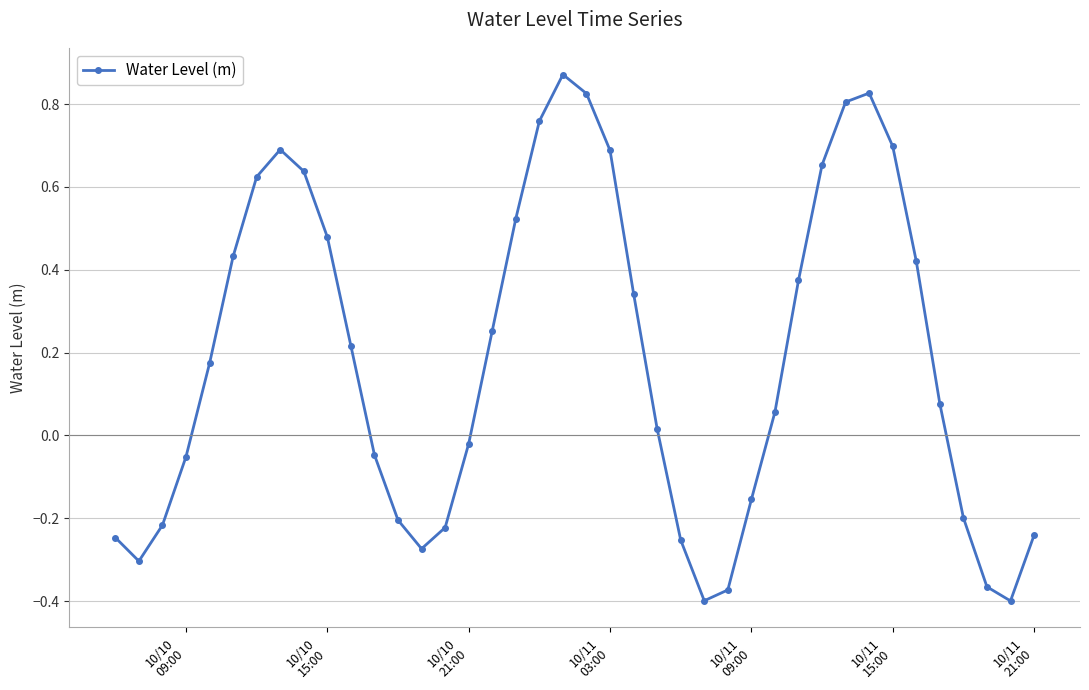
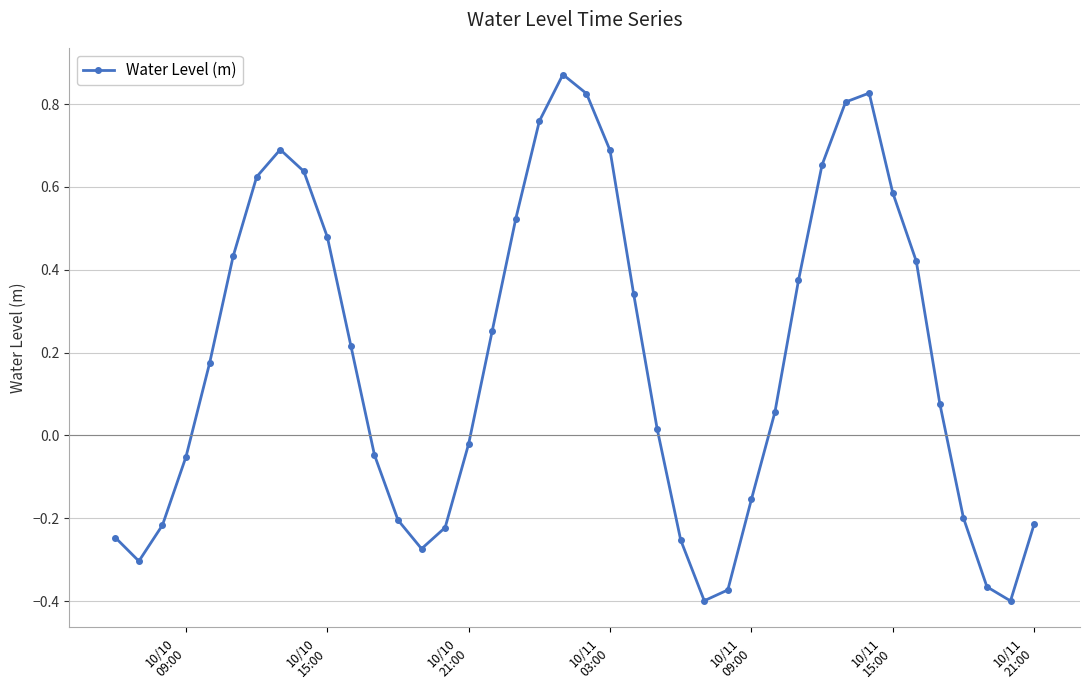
  {
    "10/10 09:00": -0.05,
    "10/10 15:00": 0.48,
    "10/10 21:00": -0.02,
    "10/11 03:00": 0.69,
    "10/11 09:00": -0.15,
-   "10/11 15:00": 0.70,
-   "10/11 21:00": -0.24
+   "10/11 15:00": 0.59,
+   "10/11 21:00": -0.22
  }
